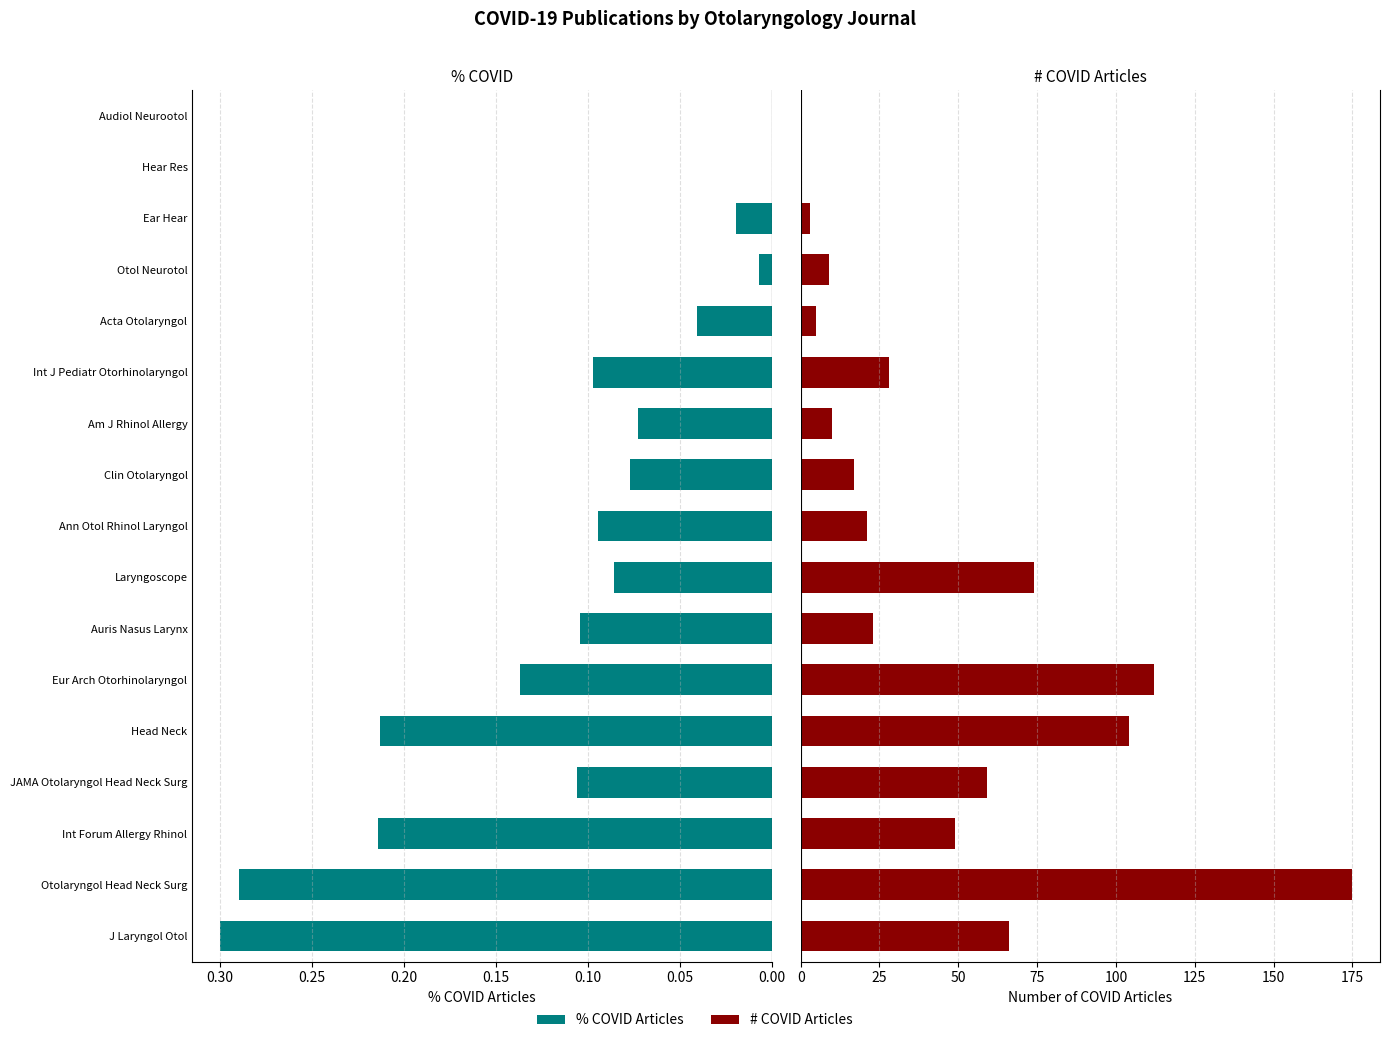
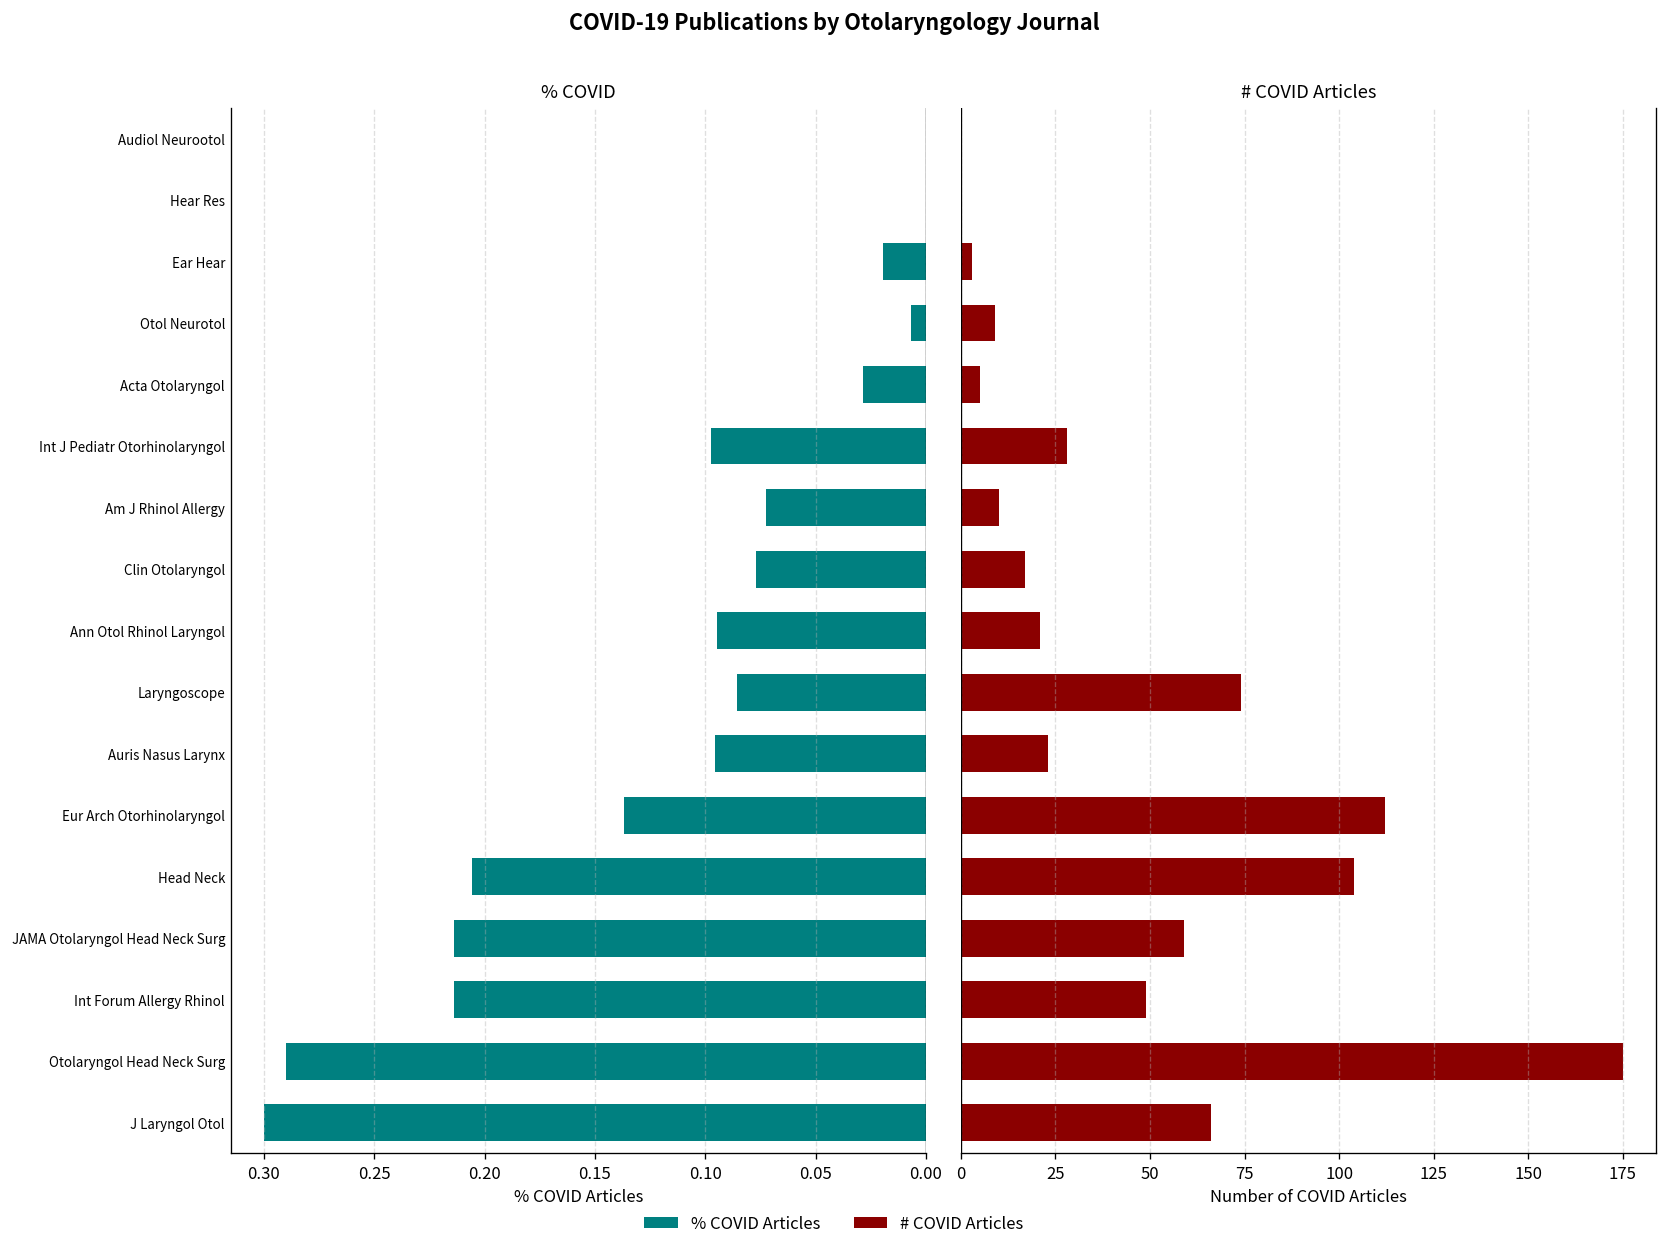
  {
    "% COVID": {
      "Audiol Neurootol": 0.000,
      "Hear Res": 0.000,
      "Ear Hear": 0.019,
      "Otol Neurotol": 0.007,
-     "Acta Otolaryngol": 0.041,
+     "Acta Otolaryngol": 0.029,
      "Int J Pediatr Otorhinolaryngol": 0.097,
      "Am J Rhinol Allergy": 0.072,
      "Clin Otolaryngol": 0.077,
      "Ann Otol Rhinol Laryngol": 0.095,
      "Laryngoscope": 0.086,
-     "Auris Nasus Larynx": 0.104,
+     "Auris Nasus Larynx": 0.096,
      "Eur Arch Otorhinolaryngol": 0.137,
-     "Head Neck": 0.213,
-     "JAMA Otolaryngol Head Neck Surg": 0.106,
+     "Head Neck": 0.206,
+     "JAMA Otolaryngol Head Neck Surg": 0.214,
      "Int Forum Allergy Rhinol": 0.214,
      "Otolaryngol Head Neck Surg": 0.290,
      "J Laryngol Otol": 0.300
    }
  }
